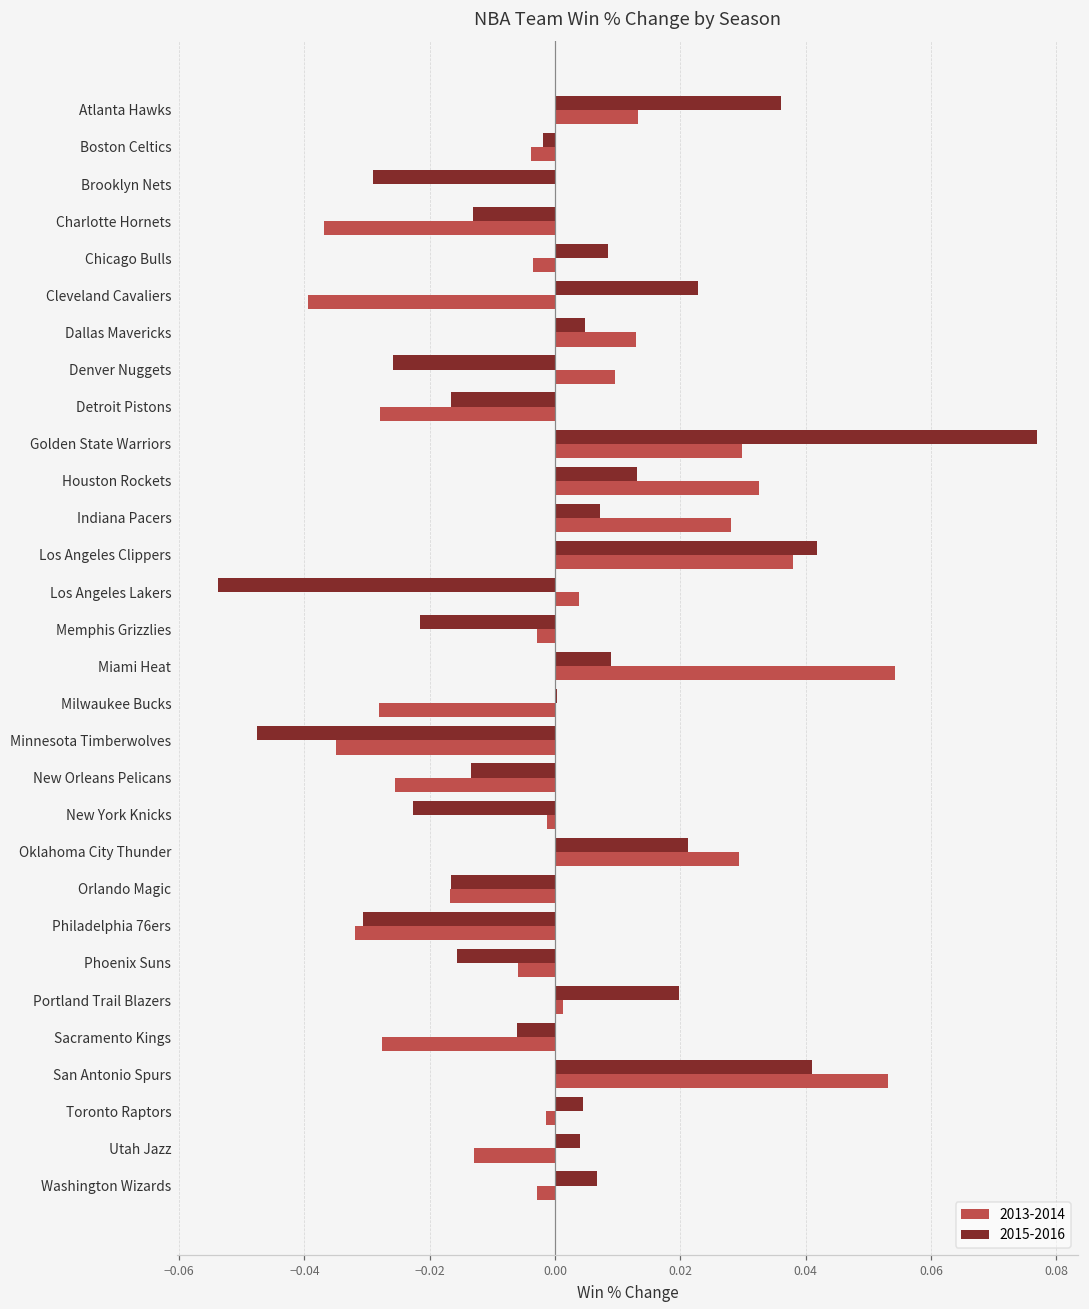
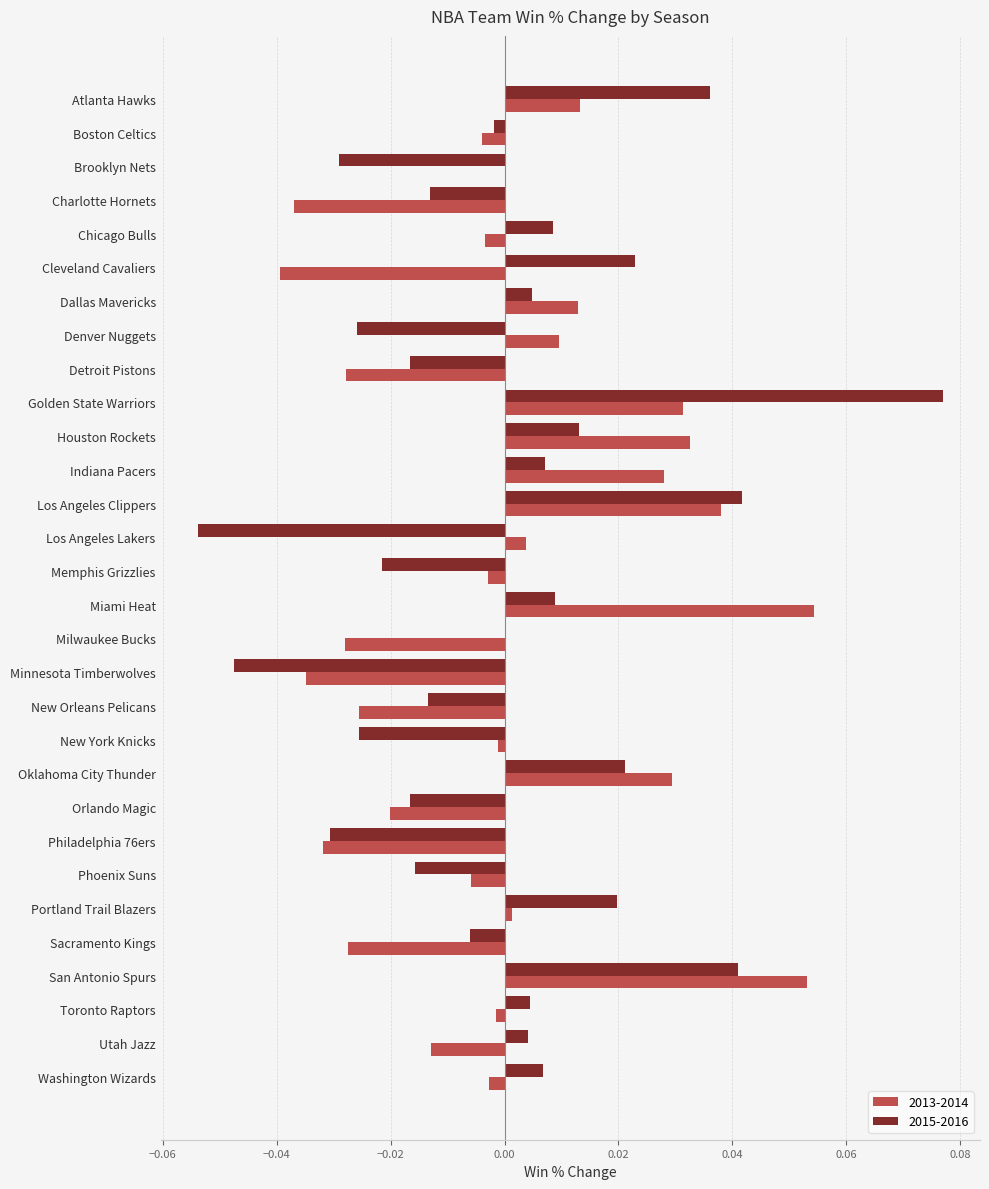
  {
    "2013-2014": {
      "Atlanta Hawks": 0.013,
      "Boston Celtics": -0.004,
      "Charlotte Hornets": -0.037,
      "Chicago Bulls": -0.003,
      "Cleveland Cavaliers": -0.040,
      "Dallas Mavericks": 0.013,
      "Denver Nuggets": 0.010,
      "Detroit Pistons": -0.028,
-     "Golden State Warriors": 0.030,
+     "Golden State Warriors": 0.031,
      "Houston Rockets": 0.033,
      "Indiana Pacers": 0.028,
      "Los Angeles Clippers": 0.038,
      "Los Angeles Lakers": 0.004,
      "Memphis Grizzlies": -0.003,
      "Miami Heat": 0.054,
      "Milwaukee Bucks": -0.028,
      "Minnesota Timberwolves": -0.035,
      "New Orleans Pelicans": -0.026,
      "New York Knicks": -0.001,
      "Oklahoma City Thunder": 0.029,
-     "Orlando Magic": -0.017,
+     "Orlando Magic": -0.020,
      "Philadelphia 76ers": -0.032,
      "Phoenix Suns": -0.006,
      "Portland Trail Blazers": 0.001,
      "Sacramento Kings": -0.028,
      "San Antonio Spurs": 0.053,
      "Toronto Raptors": -0.002,
      "Utah Jazz": -0.013,
      "Washington Wizards": -0.003
    },
    "2015-2016": {
      "Atlanta Hawks": 0.036,
      "Boston Celtics": -0.002,
      "Brooklyn Nets": -0.029,
      "Charlotte Hornets": -0.013,
      "Chicago Bulls": 0.008,
      "Cleveland Cavaliers": 0.023,
      "Dallas Mavericks": 0.005,
      "Denver Nuggets": -0.026,
      "Detroit Pistons": -0.017,
      "Golden State Warriors": 0.077,
      "Houston Rockets": 0.013,
      "Indiana Pacers": 0.007,
      "Los Angeles Clippers": 0.042,
      "Los Angeles Lakers": -0.054,
      "Memphis Grizzlies": -0.022,
      "Miami Heat": 0.009,
      "Minnesota Timberwolves": -0.048,
      "New Orleans Pelicans": -0.013,
-     "New York Knicks": -0.023,
+     "New York Knicks": -0.026,
      "Oklahoma City Thunder": 0.021,
      "Orlando Magic": -0.017,
      "Philadelphia 76ers": -0.031,
      "Phoenix Suns": -0.016,
      "Portland Trail Blazers": 0.020,
      "Sacramento Kings": -0.006,
      "San Antonio Spurs": 0.041,
      "Toronto Raptors": 0.004,
      "Utah Jazz": 0.004,
      "Washington Wizards": 0.007
    }
  }
